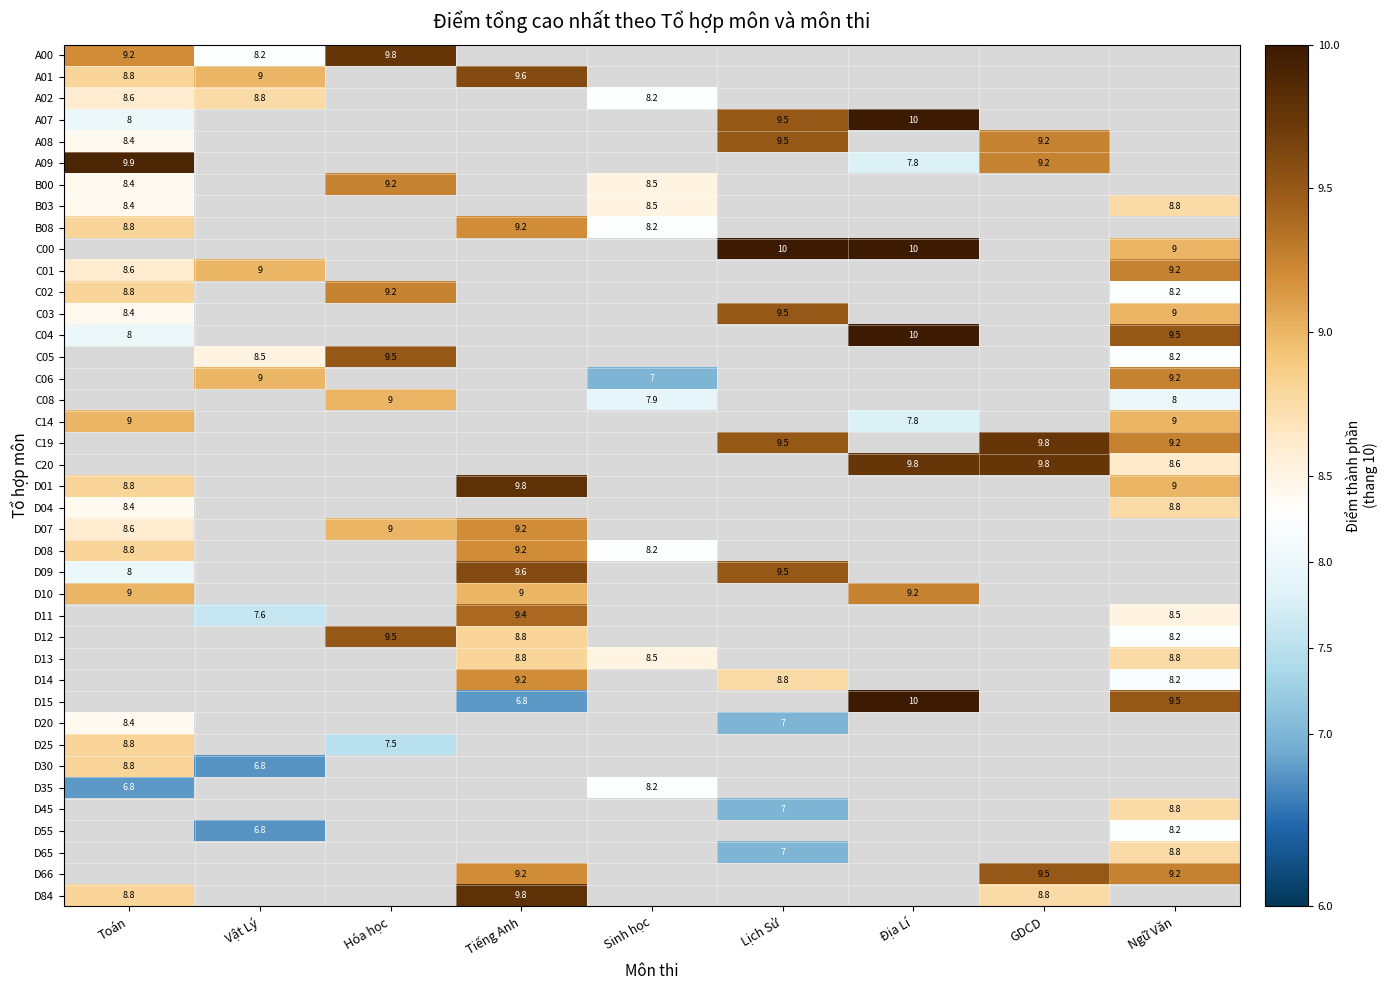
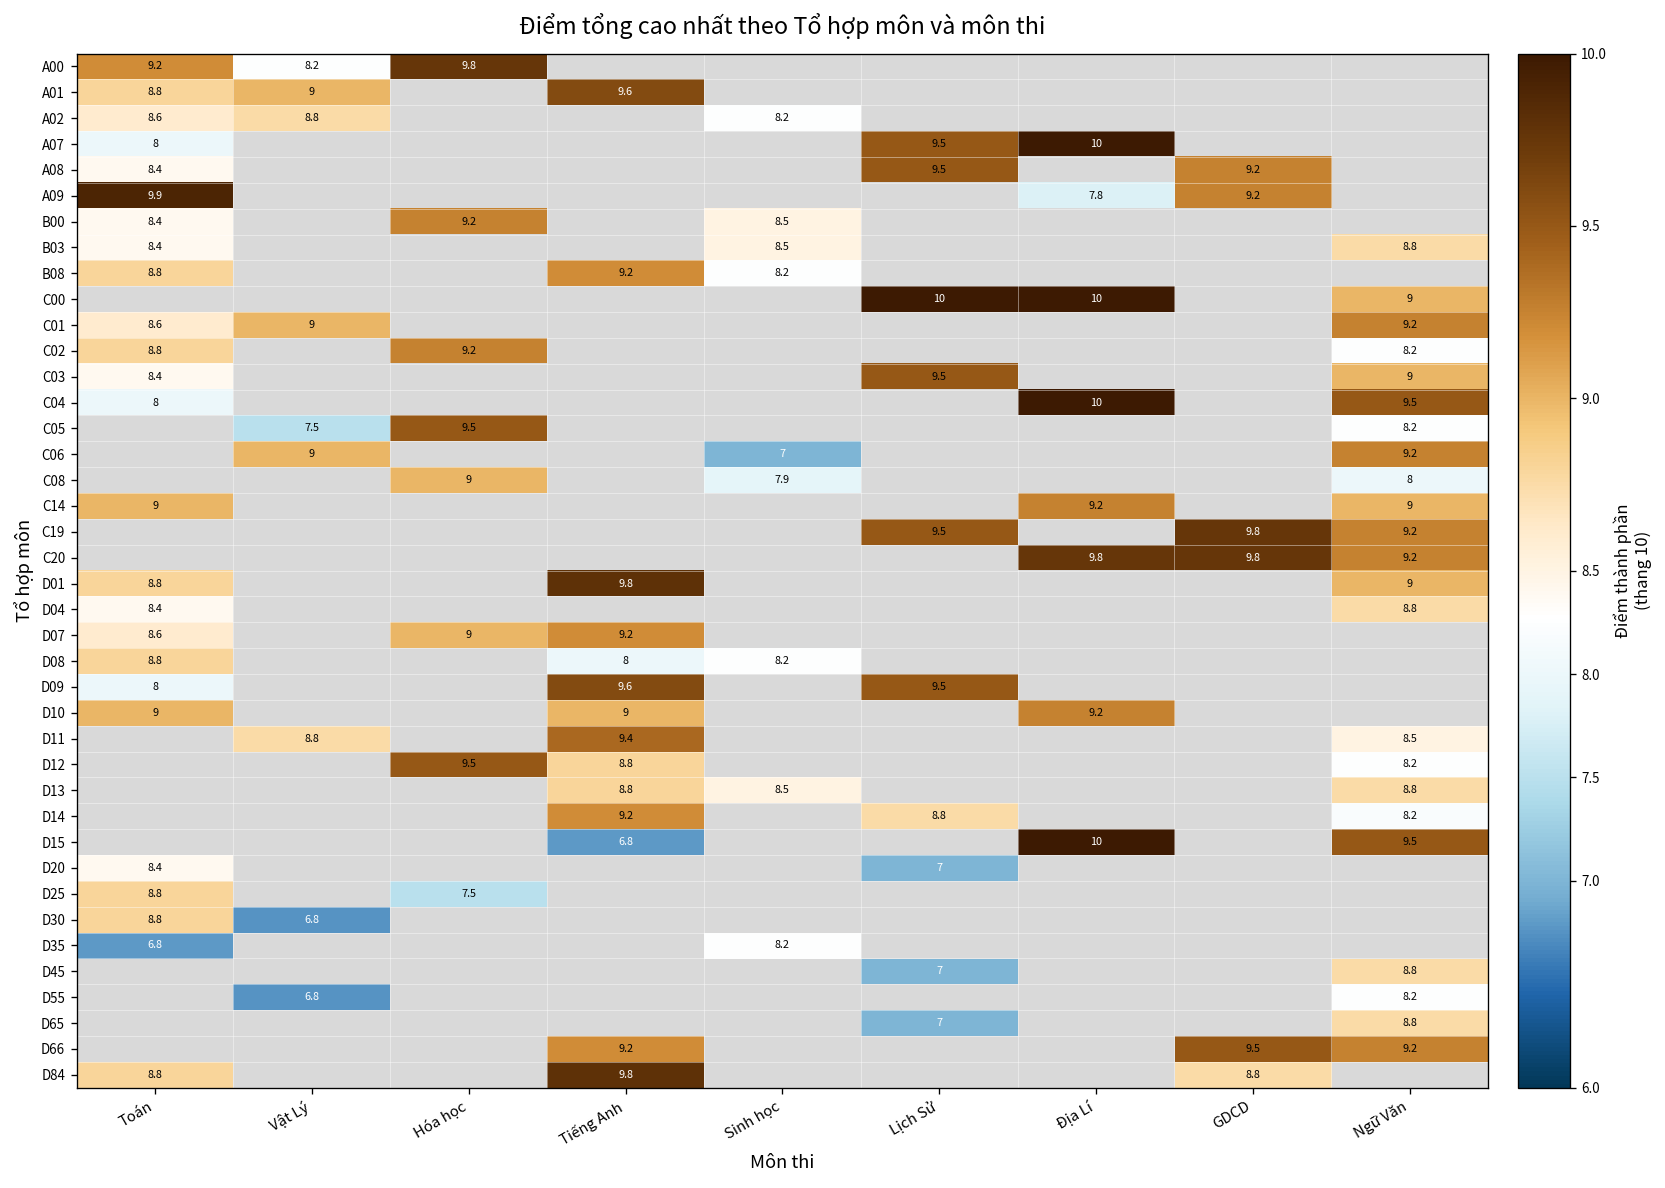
  {
    "A00": {
      "Toán": 9.2,
      "Vật Lý": 8.2,
      "Hóa học": 9.8
    },
    "A01": {
      "Toán": 8.8,
      "Vật Lý": 9,
      "Tiếng Anh": 9.6
    },
    "A02": {
      "Toán": 8.6,
      "Vật Lý": 8.8,
      "Sinh học": 8.2
    },
    "A07": {
      "Toán": 8,
      "Lịch Sử": 9.5,
      "Địa Lí": 10
    },
    "A08": {
      "Toán": 8.4,
      "Lịch Sử": 9.5,
      "GDCD": 9.2
    },
    "A09": {
      "Toán": 9.9,
      "Địa Lí": 7.8,
      "GDCD": 9.2
    },
    "B00": {
      "Toán": 8.4,
      "Hóa học": 9.2,
      "Sinh học": 8.5
    },
    "B03": {
      "Toán": 8.4,
      "Sinh học": 8.5,
      "Ngữ Văn": 8.8
    },
    "B08": {
      "Toán": 8.8,
      "Tiếng Anh": 9.2,
      "Sinh học": 8.2
    },
    "C00": {
      "Lịch Sử": 10,
      "Địa Lí": 10,
      "Ngữ Văn": 9
    },
    "C01": {
      "Toán": 8.6,
      "Vật Lý": 9,
      "Ngữ Văn": 9.2
    },
    "C02": {
      "Toán": 8.8,
      "Hóa học": 9.2,
      "Ngữ Văn": 8.2
    },
    "C03": {
      "Toán": 8.4,
      "Lịch Sử": 9.5,
      "Ngữ Văn": 9
    },
    "C04": {
      "Toán": 8,
      "Địa Lí": 10,
      "Ngữ Văn": 9.5
    },
    "C05": {
-     "Vật Lý": 8.5,
+     "Vật Lý": 7.5,
      "Hóa học": 9.5,
      "Ngữ Văn": 8.2
    },
    "C06": {
      "Vật Lý": 9,
      "Sinh học": 7,
      "Ngữ Văn": 9.2
    },
    "C08": {
      "Hóa học": 9,
      "Sinh học": 7.9,
      "Ngữ Văn": 8
    },
    "C14": {
      "Toán": 9,
-     "Địa Lí": 7.8,
+     "Địa Lí": 9.2,
      "Ngữ Văn": 9
    },
    "C19": {
      "Lịch Sử": 9.5,
      "GDCD": 9.8,
      "Ngữ Văn": 9.2
    },
    "C20": {
      "Địa Lí": 9.8,
      "GDCD": 9.8,
-     "Ngữ Văn": 8.6
+     "Ngữ Văn": 9.2
    },
    "D01": {
      "Toán": 8.8,
      "Tiếng Anh": 9.8,
      "Ngữ Văn": 9
    },
    "D04": {
      "Toán": 8.4,
      "Ngữ Văn": 8.8
    },
    "D07": {
      "Toán": 8.6,
      "Hóa học": 9,
      "Tiếng Anh": 9.2
    },
    "D08": {
      "Toán": 8.8,
-     "Tiếng Anh": 9.2,
+     "Tiếng Anh": 8,
      "Sinh học": 8.2
    },
    "D09": {
      "Toán": 8,
      "Tiếng Anh": 9.6,
      "Lịch Sử": 9.5
    },
    "D10": {
      "Toán": 9,
      "Tiếng Anh": 9,
      "Địa Lí": 9.2
    },
    "D11": {
-     "Vật Lý": 7.6,
+     "Vật Lý": 8.8,
      "Tiếng Anh": 9.4,
      "Ngữ Văn": 8.5
    },
    "D12": {
      "Hóa học": 9.5,
      "Tiếng Anh": 8.8,
      "Ngữ Văn": 8.2
    },
    "D13": {
      "Tiếng Anh": 8.8,
      "Sinh học": 8.5,
      "Ngữ Văn": 8.8
    },
    "D14": {
      "Tiếng Anh": 9.2,
      "Lịch Sử": 8.8,
      "Ngữ Văn": 8.2
    },
    "D15": {
      "Tiếng Anh": 6.8,
      "Địa Lí": 10,
      "Ngữ Văn": 9.5
    },
    "D20": {
      "Toán": 8.4,
      "Lịch Sử": 7
    },
    "D25": {
      "Toán": 8.8,
      "Hóa học": 7.5
    },
    "D30": {
      "Toán": 8.8,
      "Vật Lý": 6.8
    },
    "D35": {
      "Toán": 6.8,
      "Sinh học": 8.2
    },
    "D45": {
      "Lịch Sử": 7,
      "Ngữ Văn": 8.8
    },
    "D55": {
      "Vật Lý": 6.8,
      "Ngữ Văn": 8.2
    },
    "D65": {
      "Lịch Sử": 7,
      "Ngữ Văn": 8.8
    },
    "D66": {
      "Tiếng Anh": 9.2,
      "GDCD": 9.5,
      "Ngữ Văn": 9.2
    },
    "D84": {
      "Toán": 8.8,
      "Tiếng Anh": 9.8,
      "GDCD": 8.8
    }
  }
